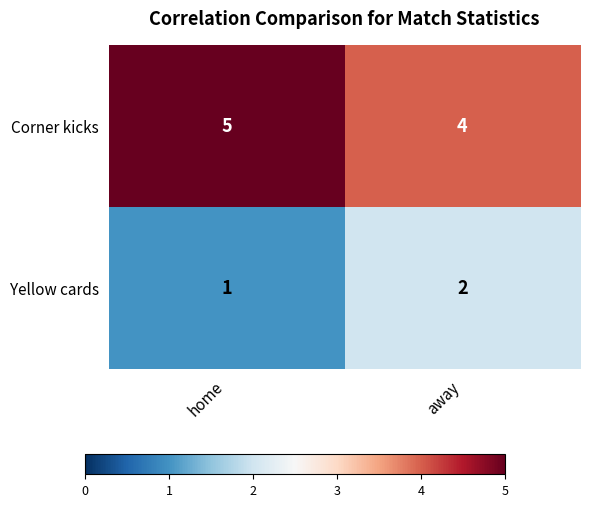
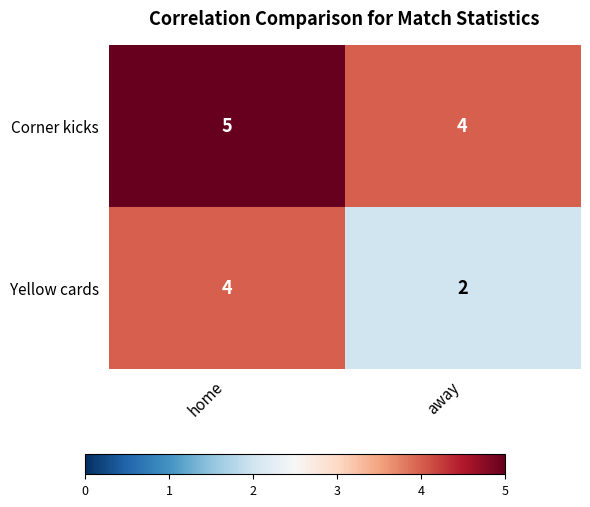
  {
    "Corner kicks": {
      "home": 5,
      "away": 4
    },
    "Yellow cards": {
-     "home": 1,
+     "home": 4,
      "away": 2
    }
  }
